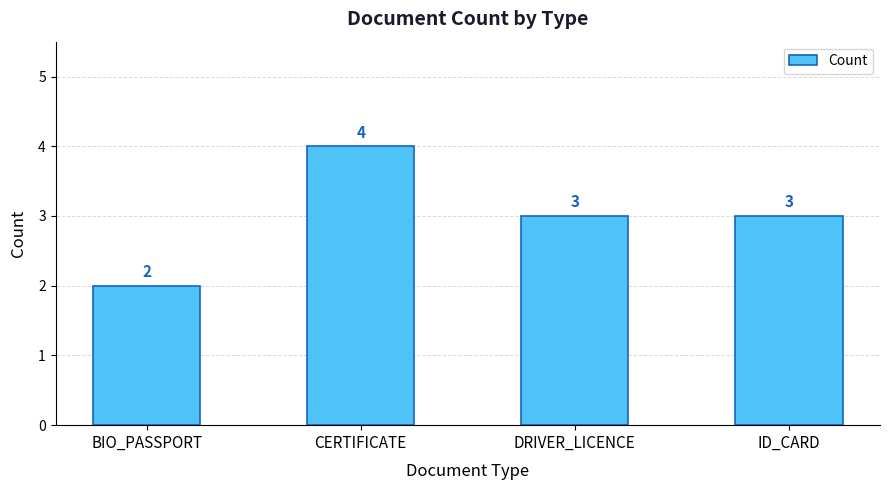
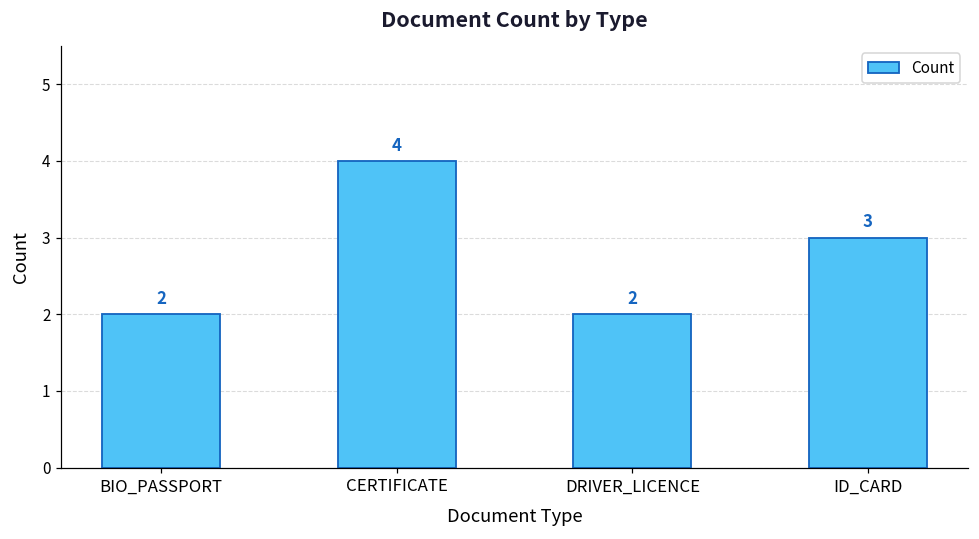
  {
    "BIO_PASSPORT": 2,
    "CERTIFICATE": 4,
-   "DRIVER_LICENCE": 3,
+   "DRIVER_LICENCE": 2,
    "ID_CARD": 3
  }
